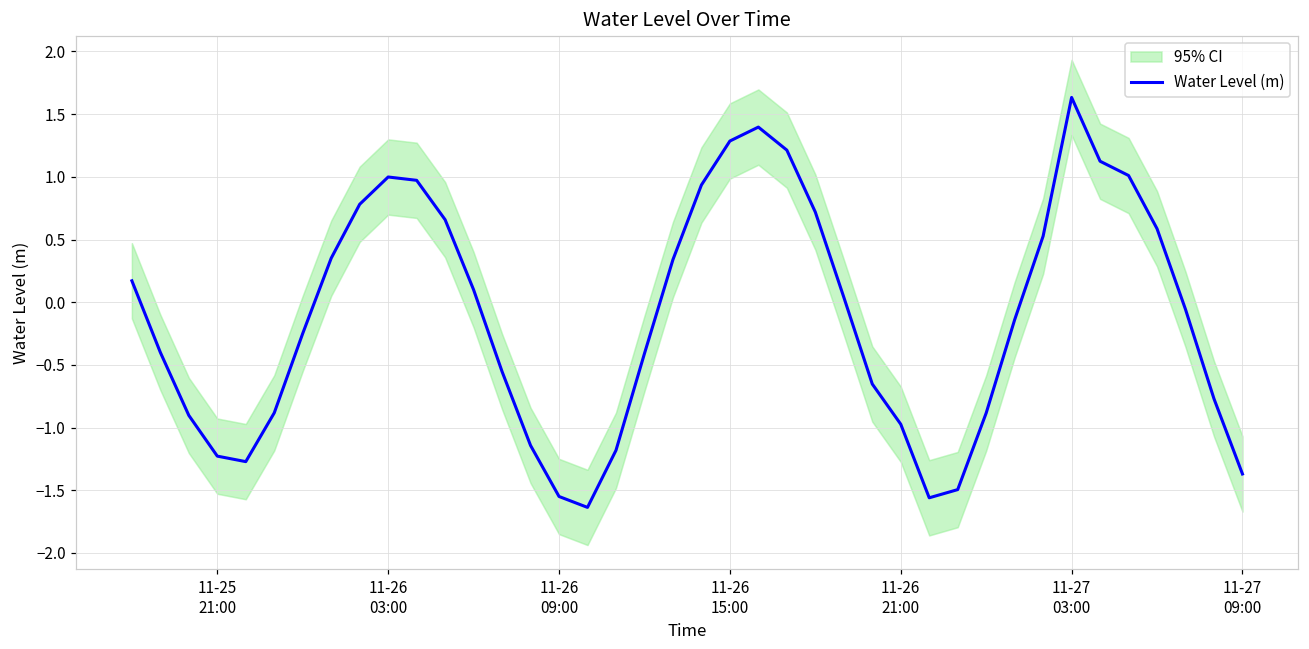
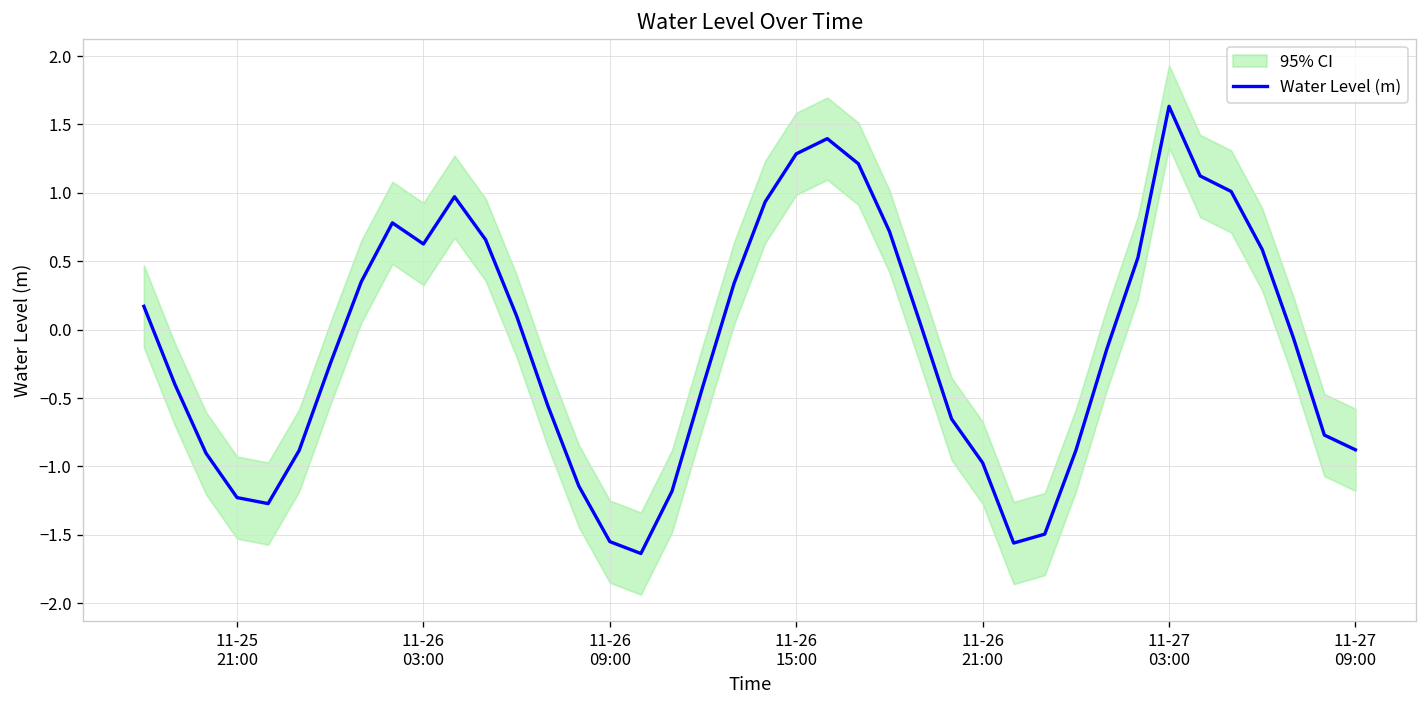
  {
    "Water Level (m)": {
      "11-25 21:00": -1.23,
-     "11-26 03:00": 1.00,
+     "11-26 03:00": 0.63,
      "11-26 09:00": -1.55,
      "11-26 15:00": 1.29,
      "11-26 21:00": -0.97,
      "11-27 03:00": 1.63,
-     "11-27 09:00": -1.37
+     "11-27 09:00": -0.88
    }
  }
